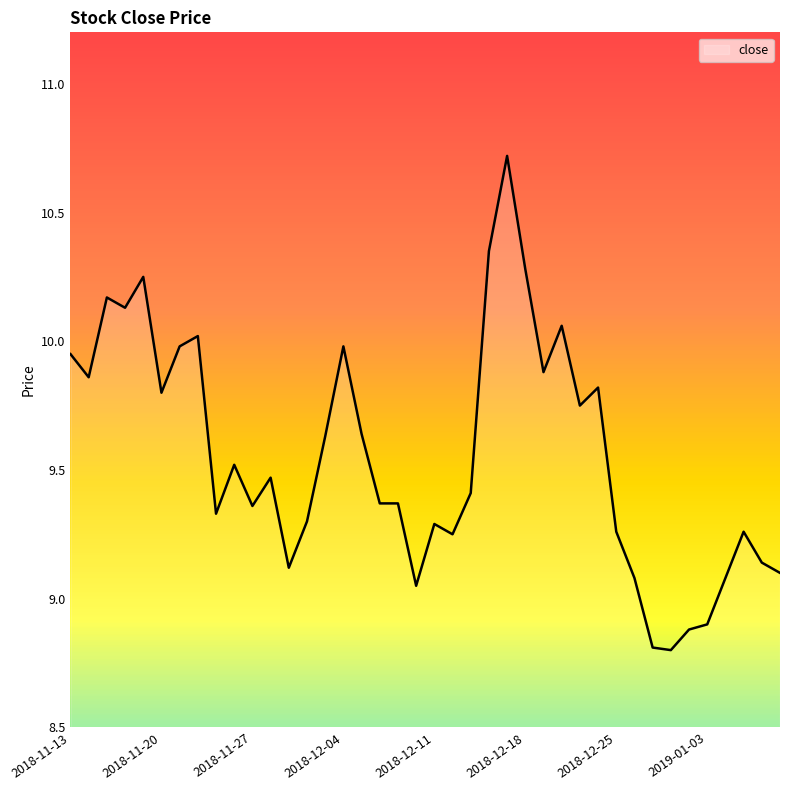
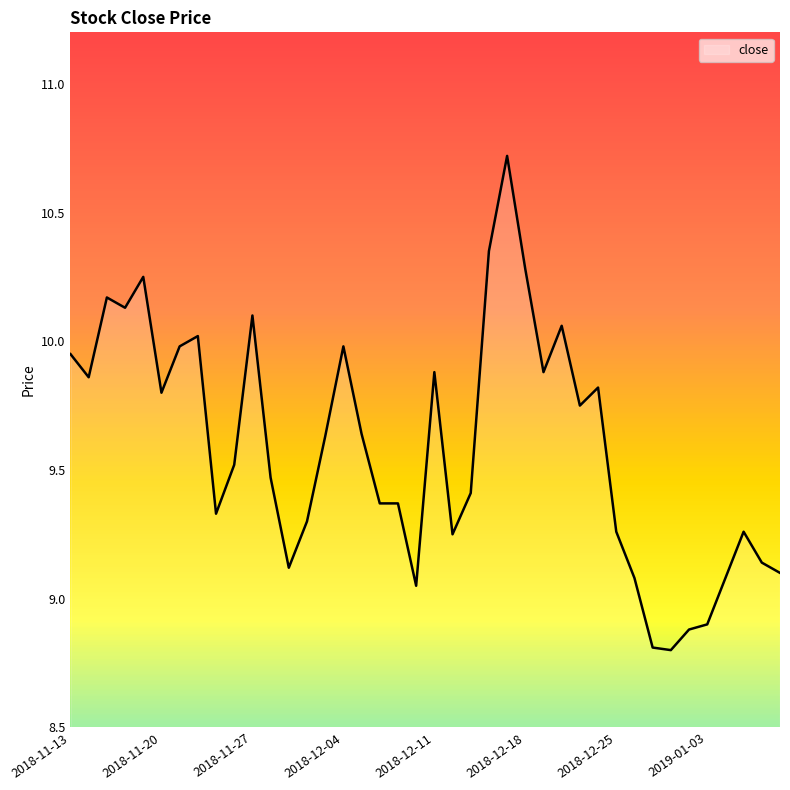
  {
    "2018-11-13": 9.95,
    "2018-11-20": 9.80,
-   "2018-11-27": 9.36,
+   "2018-11-27": 10.10,
    "2018-12-04": 9.98,
-   "2018-12-11": 9.29,
+   "2018-12-11": 9.88,
    "2018-12-18": 10.28,
    "2018-12-25": 9.26,
    "2019-01-03": 8.90
  }
